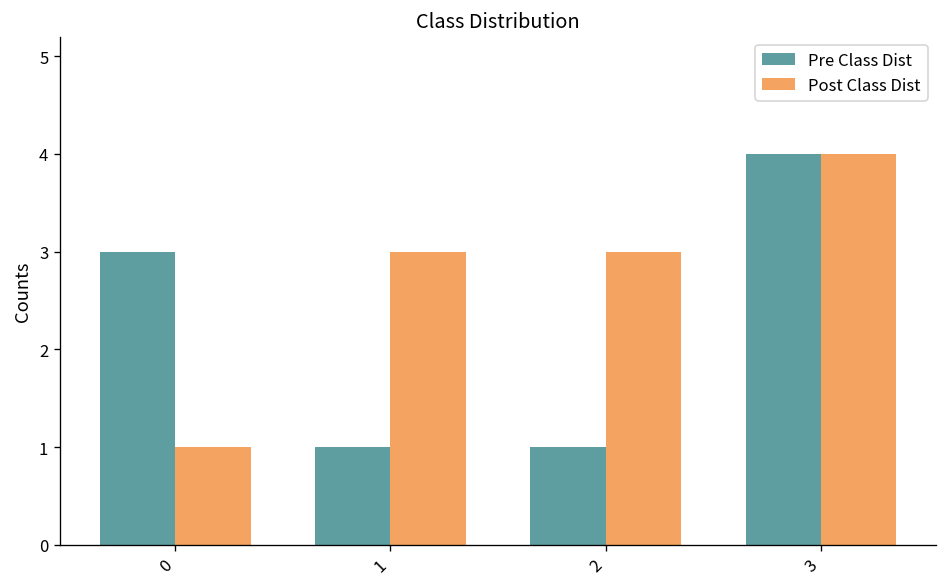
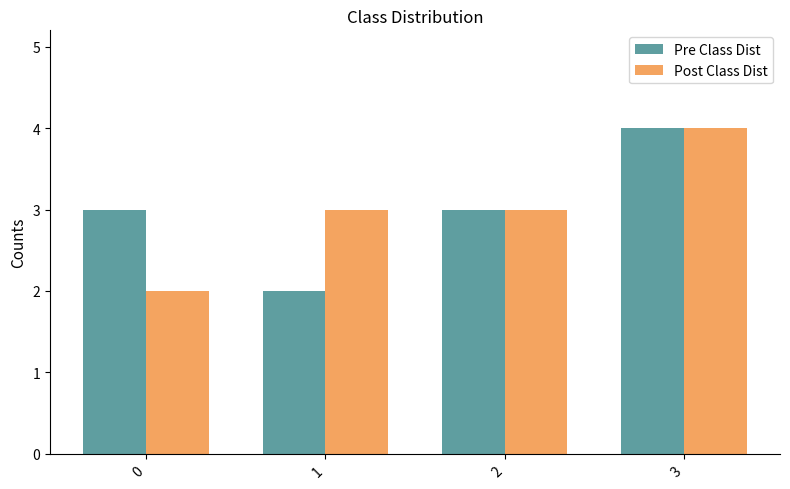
  {
    "Pre Class Dist": {
      "0": 3,
-     "1": 1,
-     "2": 1,
+     "1": 2,
+     "2": 3,
      "3": 4
    },
    "Post Class Dist": {
-     "0": 1,
+     "0": 2,
      "1": 3,
      "2": 3,
      "3": 4
    }
  }
